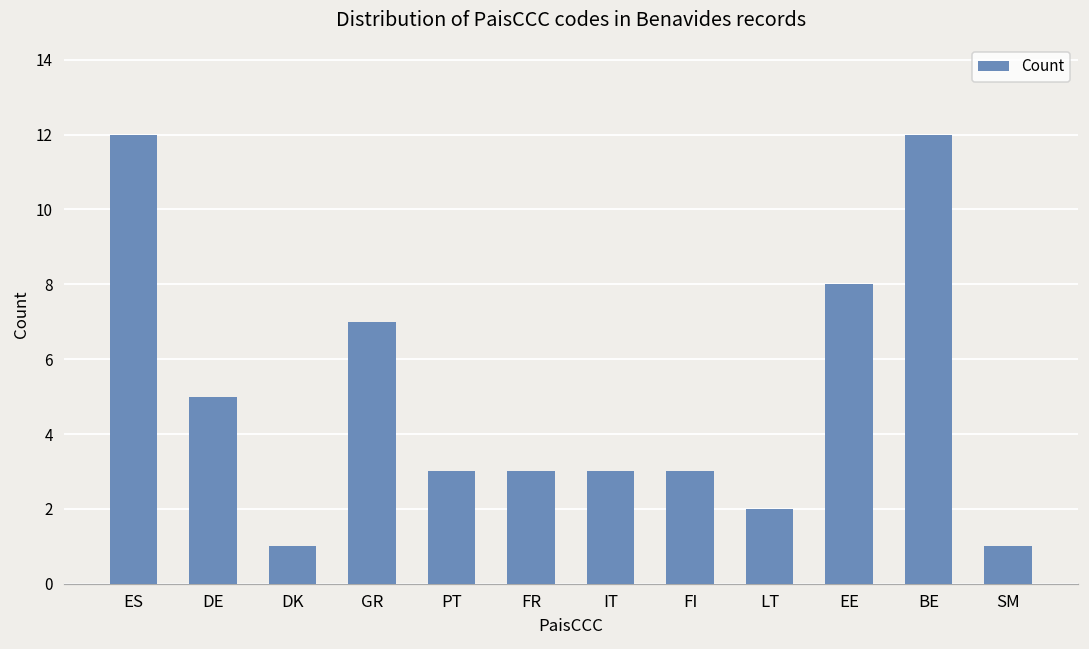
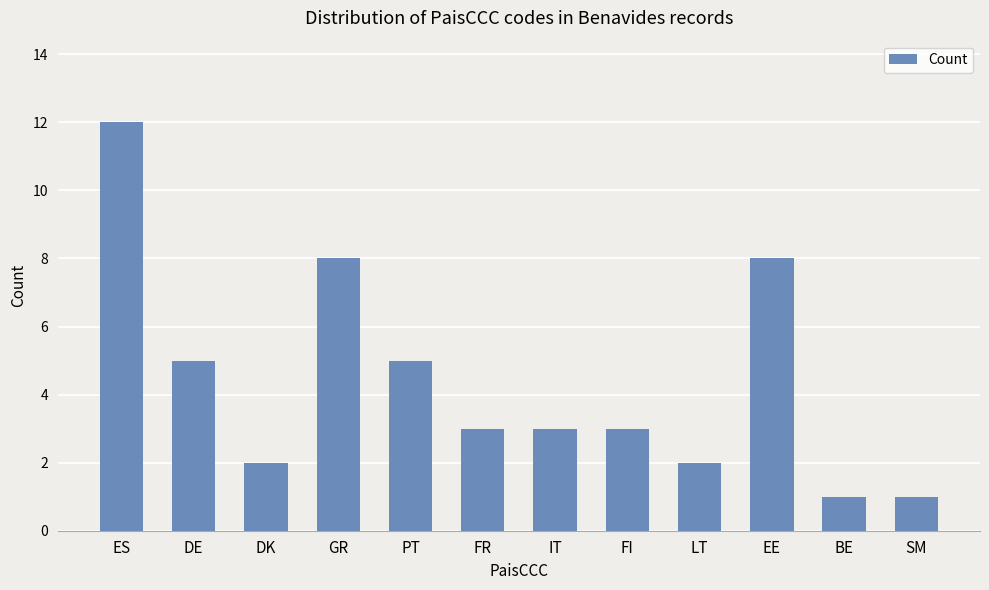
  {
    "ES": 12,
    "DE": 5,
-   "DK": 1,
-   "GR": 7,
-   "PT": 3,
+   "DK": 2,
+   "GR": 8,
+   "PT": 5,
    "FR": 3,
    "IT": 3,
    "FI": 3,
    "LT": 2,
    "EE": 8,
-   "BE": 12,
+   "BE": 1,
    "SM": 1
  }
